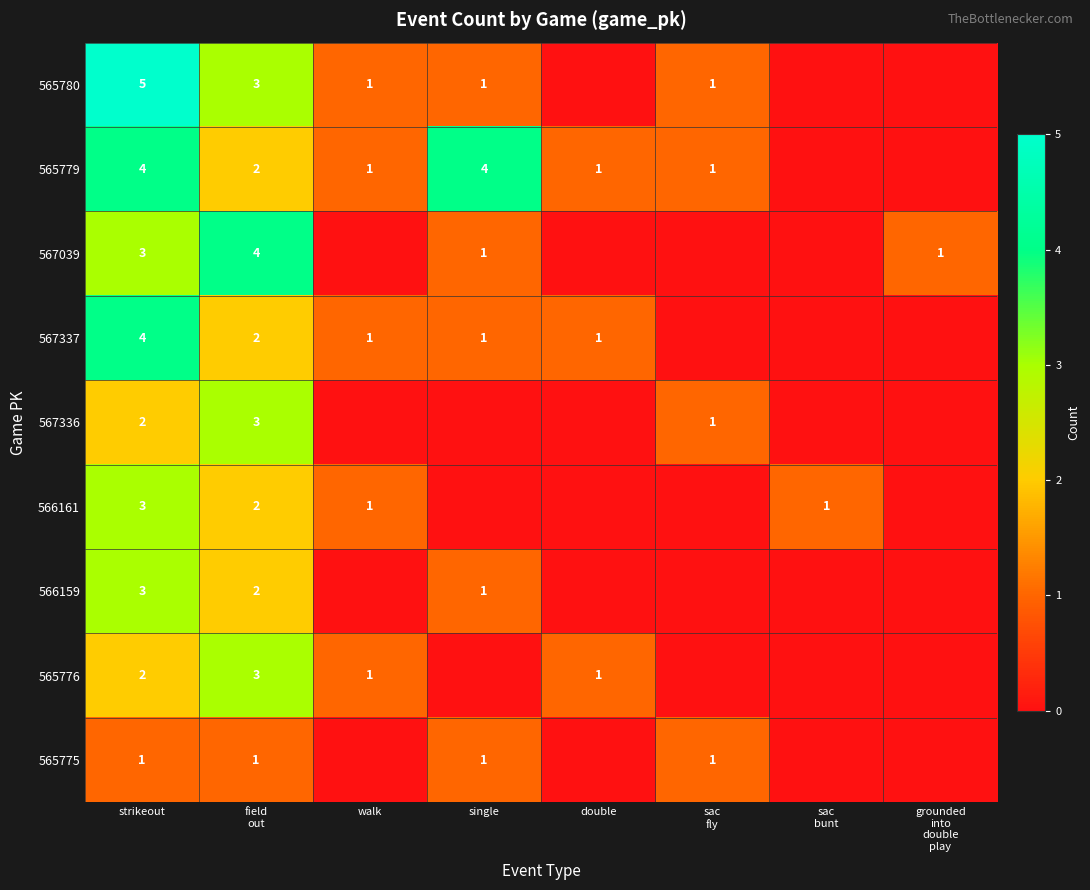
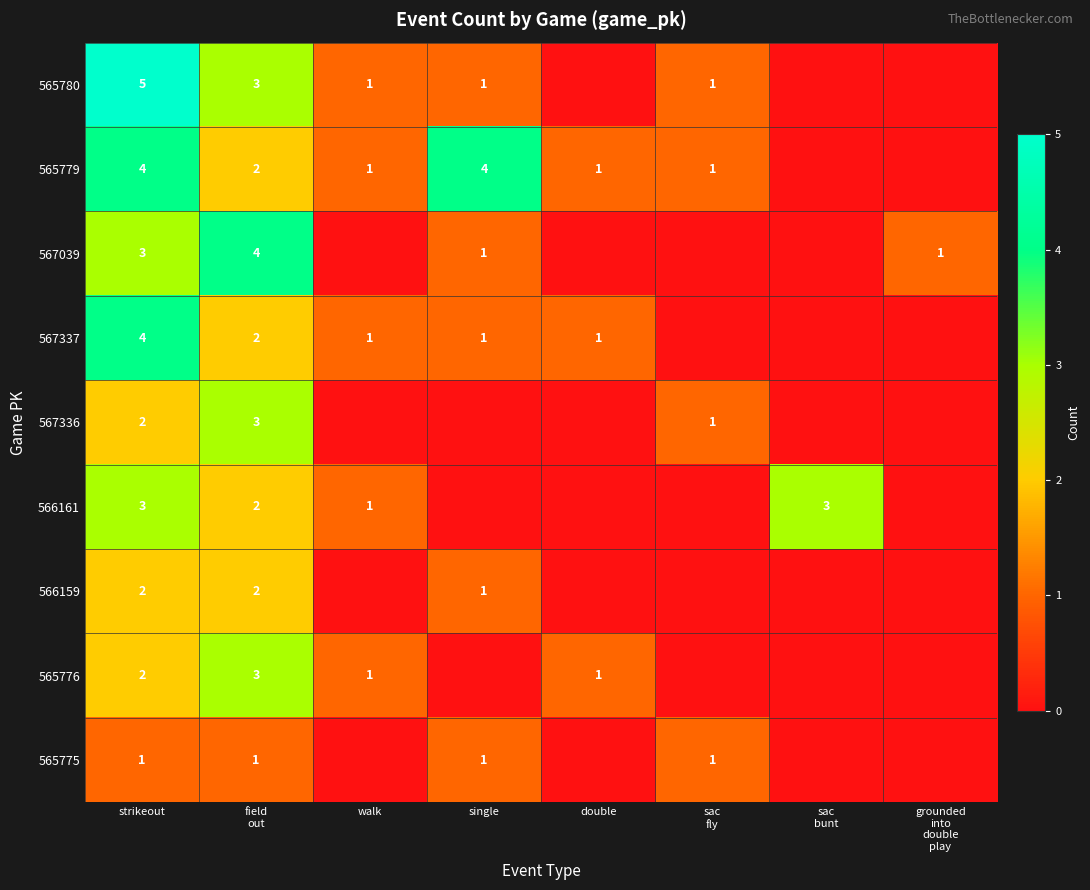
  {
    "565780": {
      "strikeout": 5,
      "field out": 3,
      "walk": 1,
      "single": 1,
      "sac fly": 1
    },
    "565779": {
      "strikeout": 4,
      "field out": 2,
      "walk": 1,
      "single": 4,
      "double": 1,
      "sac fly": 1
    },
    "567039": {
      "strikeout": 3,
      "field out": 4,
      "single": 1,
      "grounded into double play": 1
    },
    "567337": {
      "strikeout": 4,
      "field out": 2,
      "walk": 1,
      "single": 1,
      "double": 1
    },
    "567336": {
      "strikeout": 2,
      "field out": 3,
      "sac fly": 1
    },
    "566161": {
      "strikeout": 3,
      "field out": 2,
      "walk": 1,
-     "sac bunt": 1
+     "sac bunt": 3
    },
    "566159": {
-     "strikeout": 3,
+     "strikeout": 2,
      "field out": 2,
      "single": 1
    },
    "565776": {
      "strikeout": 2,
      "field out": 3,
      "walk": 1,
      "double": 1
    },
    "565775": {
      "strikeout": 1,
      "field out": 1,
      "single": 1,
      "sac fly": 1
    }
  }
